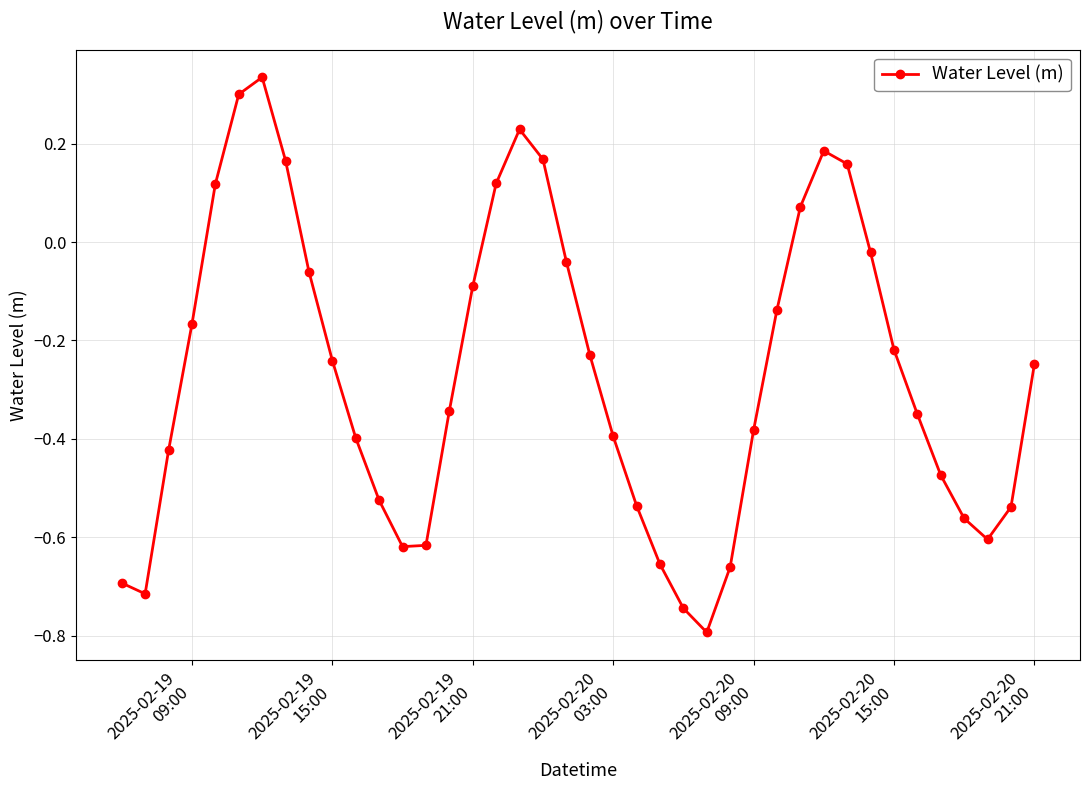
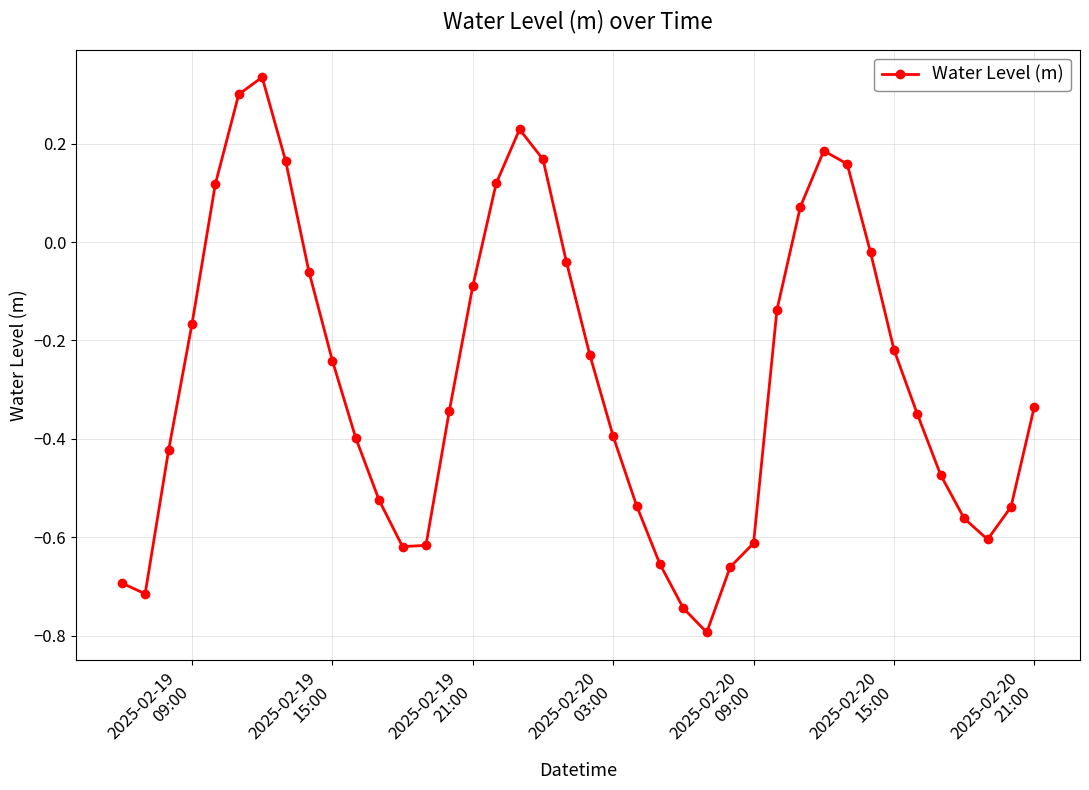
  {
    "2025-02-19 09:00": -0.17,
    "2025-02-19 15:00": -0.24,
    "2025-02-19 21:00": -0.09,
    "2025-02-20 03:00": -0.39,
-   "2025-02-20 09:00": -0.38,
+   "2025-02-20 09:00": -0.61,
    "2025-02-20 15:00": -0.22,
-   "2025-02-20 21:00": -0.25
+   "2025-02-20 21:00": -0.33
  }
